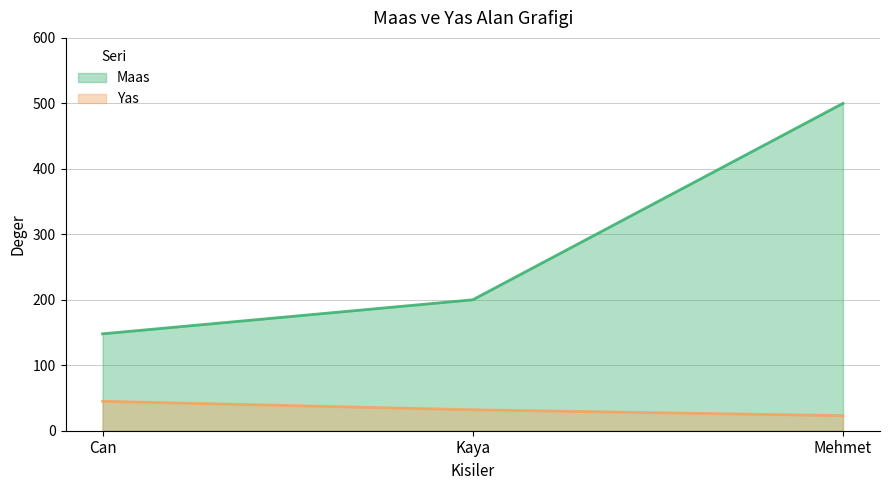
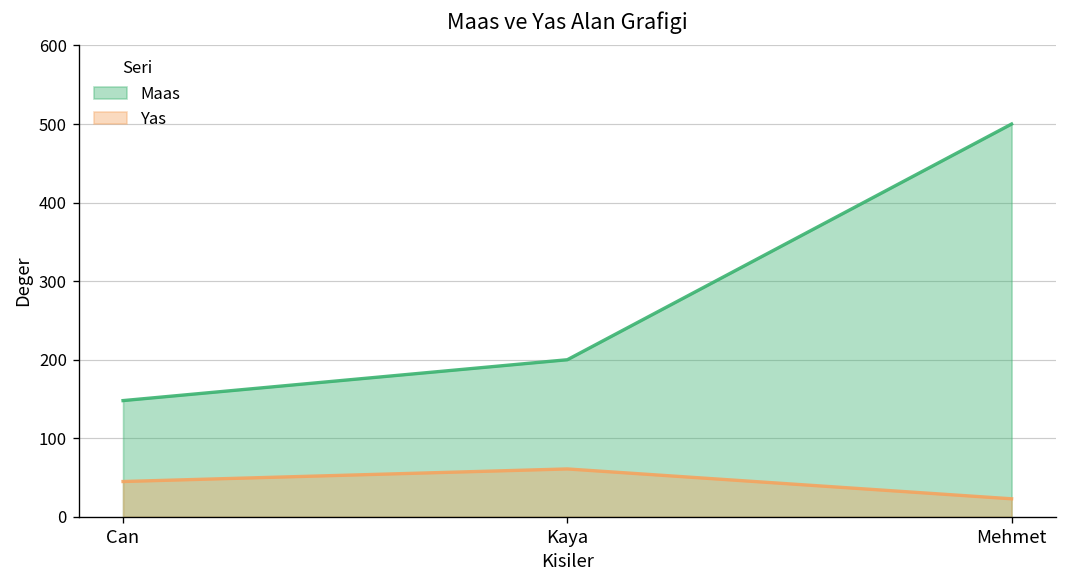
  {
    "Maas": {
      "Can": 150,
      "Kaya": 200,
      "Mehmet": 500
    },
    "Yas": {
      "Can": 50,
-     "Kaya": 30,
+     "Kaya": 60,
      "Mehmet": 20
    }
  }
